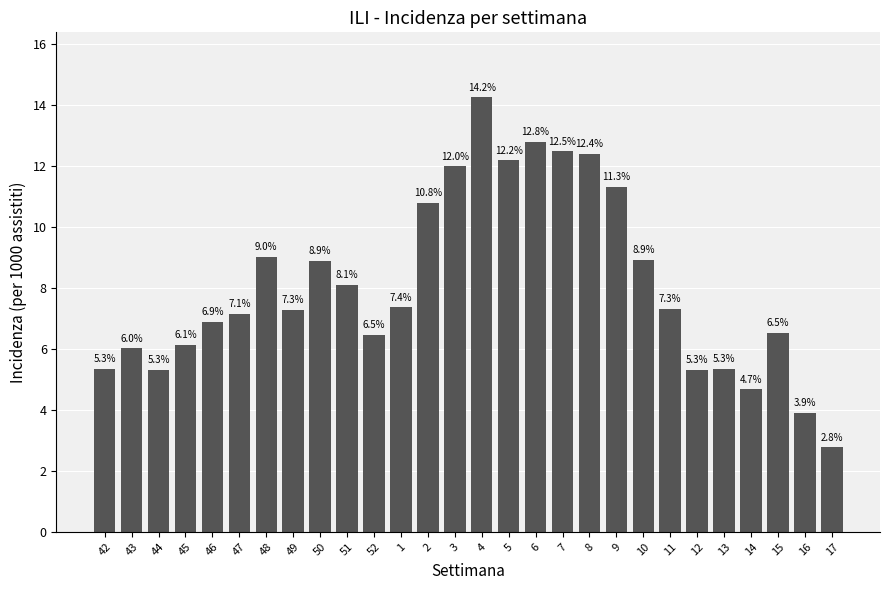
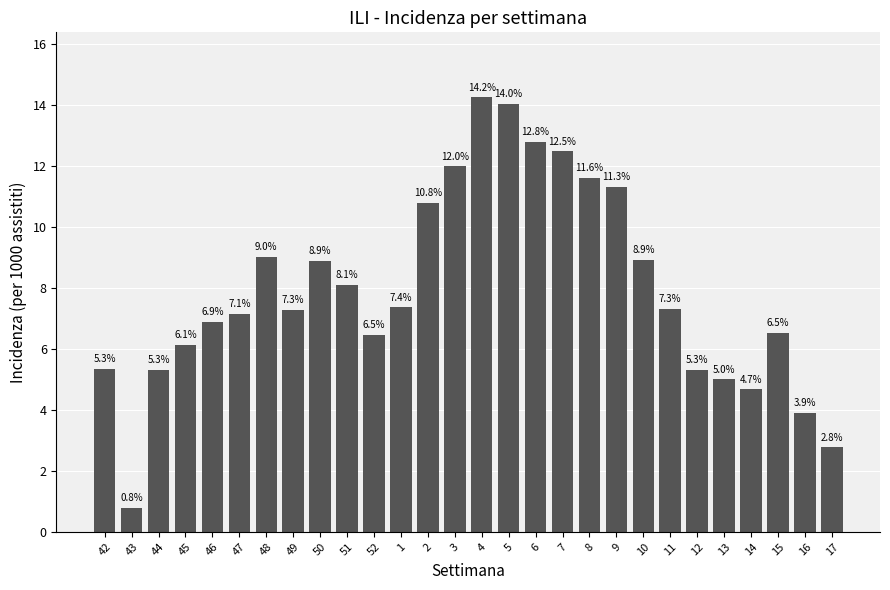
  {
    "42": "5.3%",
-   "43": "6.0%",
+   "43": "0.8%",
    "44": "5.3%",
    "45": "6.1%",
    "46": "6.9%",
    "47": "7.1%",
    "48": "9.0%",
    "49": "7.3%",
    "50": "8.9%",
    "51": "8.1%",
    "52": "6.5%",
    "1": "7.4%",
    "2": "10.8%",
    "3": "12.0%",
    "4": "14.2%",
-   "5": "12.2%",
+   "5": "14.0%",
    "6": "12.8%",
    "7": "12.5%",
-   "8": "12.4%",
+   "8": "11.6%",
    "9": "11.3%",
    "10": "8.9%",
    "11": "7.3%",
    "12": "5.3%",
-   "13": "5.3%",
+   "13": "5.0%",
    "14": "4.7%",
    "15": "6.5%",
    "16": "3.9%",
    "17": "2.8%"
  }
